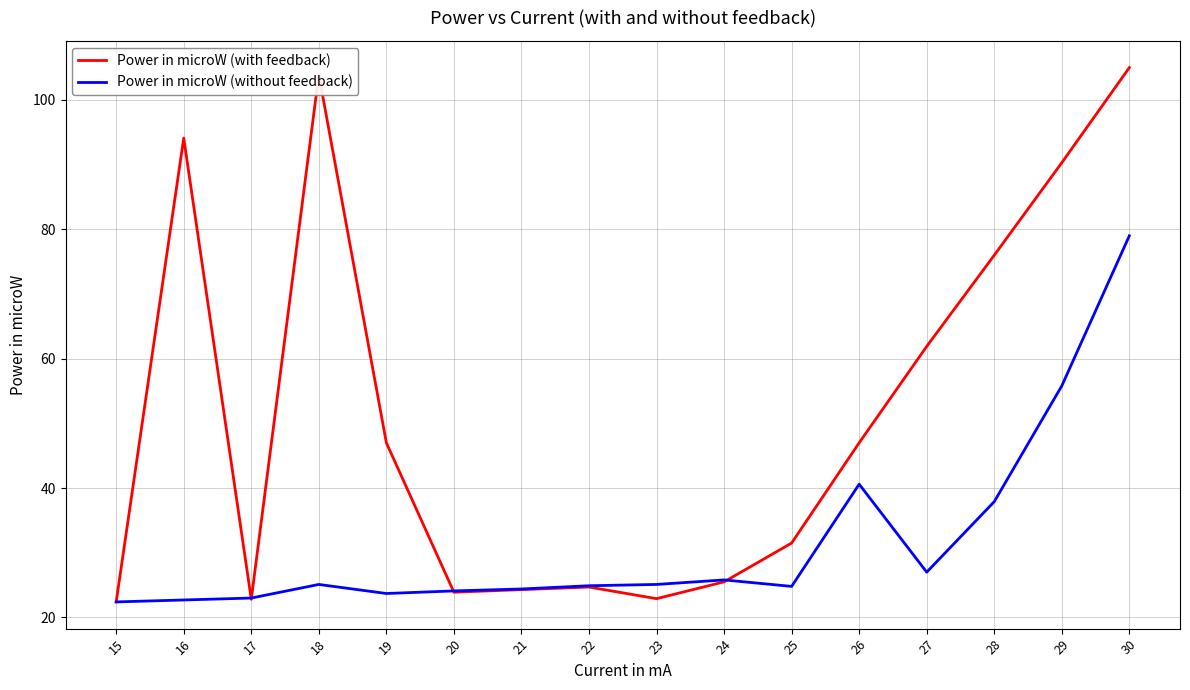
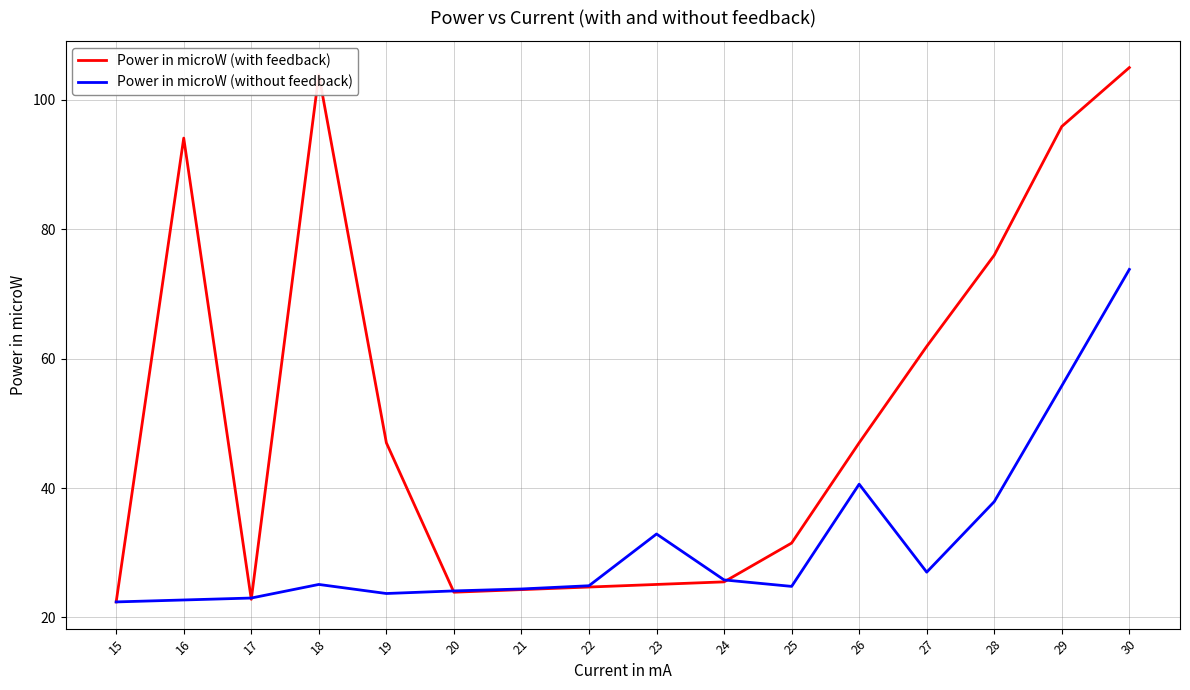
  {
    "Power in microW (with feedback)": {
      "16": 94,
      "19": 47,
-     "23": 23,
+     "23": 25,
      "25": 32,
      "26": 47,
      "27": 62,
      "28": 76,
-     "29": 90,
+     "29": 96,
      "30": 105
    },
    "Power in microW (without feedback)": {
      "16": 23,
      "18": 25,
      "19": 24,
-     "23": 25,
+     "23": 33,
      "25": 25,
      "26": 41,
      "27": 27,
      "28": 38,
      "29": 56,
-     "30": 79
+     "30": 74
    }
  }
